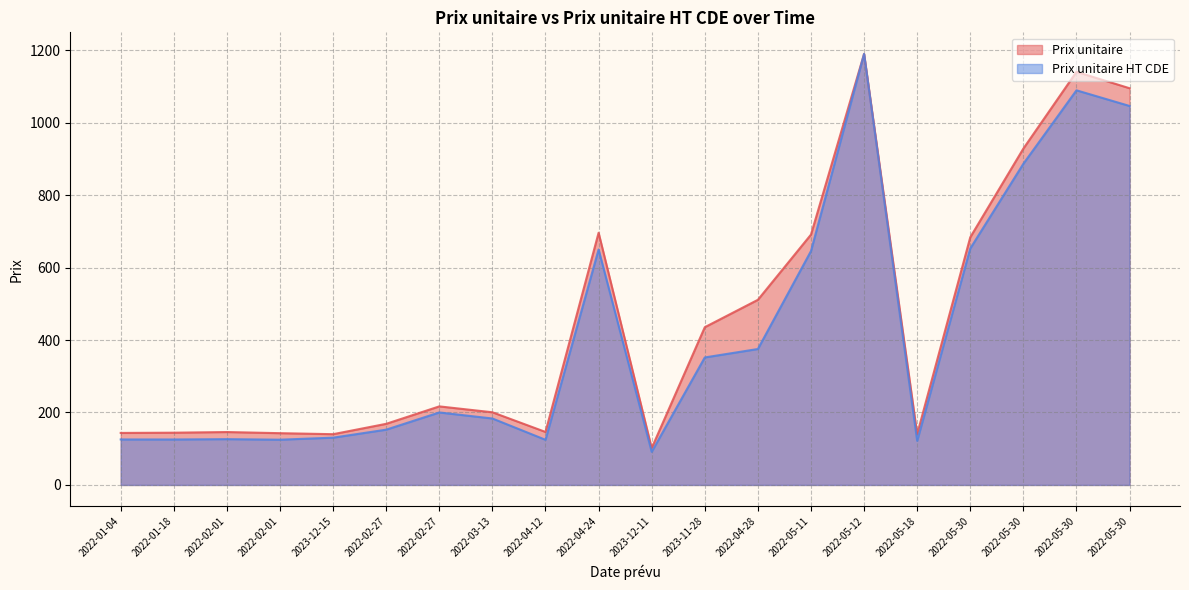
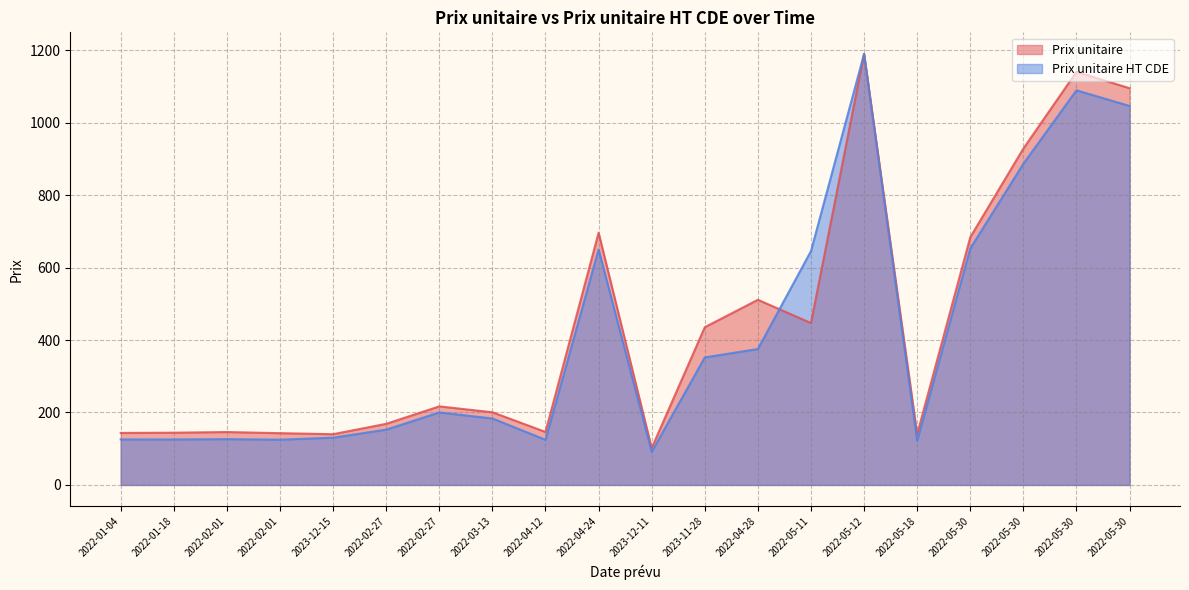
  {
    "Prix unitaire": {
      "2022-01-04": 140,
      "2022-01-18": 140,
      "2023-12-15": 140,
      "2022-03-13": 200,
      "2022-04-12": 150,
      "2022-04-24": 700,
      "2023-12-11": 100,
      "2023-11-28": 440,
      "2022-04-28": 510,
-     "2022-05-11": 690,
+     "2022-05-11": 450,
      "2022-05-18": 140
    },
    "Prix unitaire HT CDE": {
      "2022-01-04": 130,
      "2022-01-18": 130,
      "2023-12-15": 130,
      "2022-03-13": 180,
      "2022-04-12": 120,
      "2022-04-24": 650,
      "2023-12-11": 90,
      "2023-11-28": 350,
      "2022-04-28": 380,
      "2022-05-11": 650,
      "2022-05-18": 120
    }
  }
